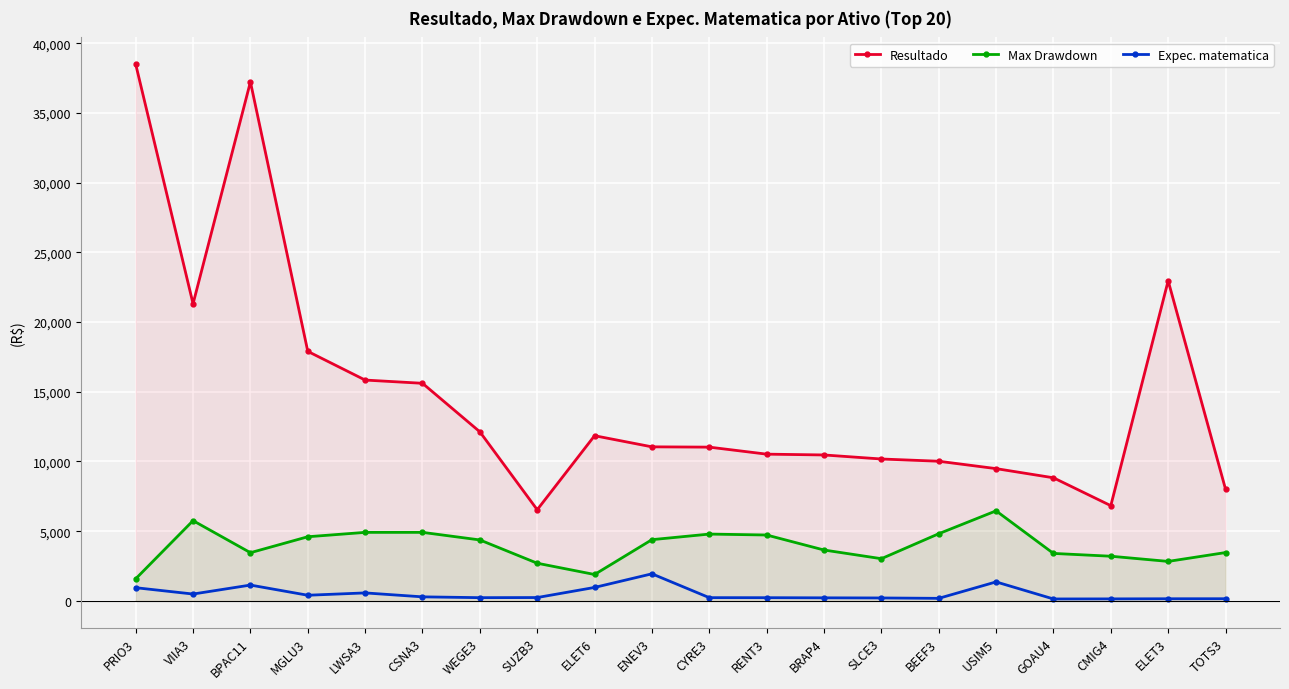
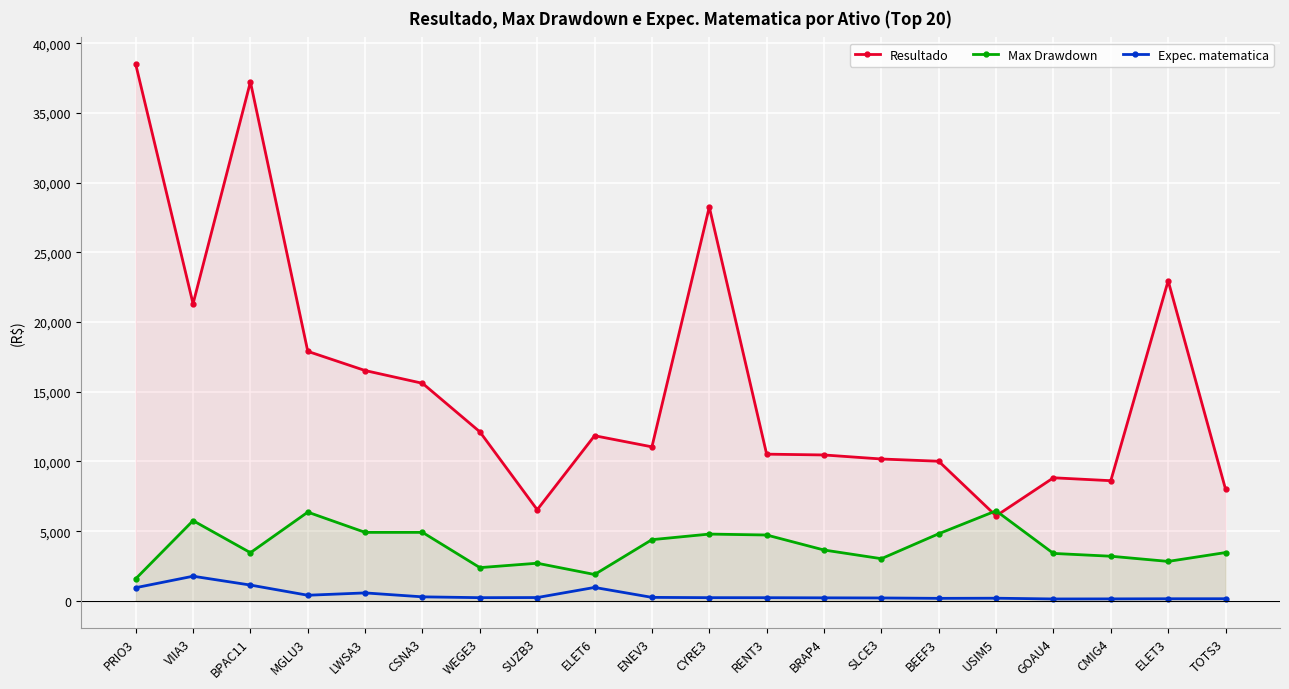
  {
    "Resultado": {
      "PRIO3": "38,500",
      "VIIA3": "21,300",
      "BPAC11": "37,200",
      "MGLU3": "17,900",
-     "LWSA3": "15,800",
+     "LWSA3": "16,500",
      "CSNA3": "15,600",
      "WEGE3": "12,100",
      "SUZB3": "6,500",
      "ELET6": "11,800",
      "ENEV3": "11,100",
-     "CYRE3": "11,000",
+     "CYRE3": "28,300",
      "RENT3": "10,500",
      "BRAP4": "10,500",
      "SLCE3": "10,200",
      "BEEF3": "10,000",
-     "USIM5": "9,500",
+     "USIM5": "6,100",
      "GOAU4": "8,800",
-     "CMIG4": "6,800",
+     "CMIG4": "8,600",
      "ELET3": "23,000",
      "TOTS3": "8,000"
    },
    "Max Drawdown": {
      "PRIO3": "1,600",
      "VIIA3": "5,800",
      "BPAC11": "3,500",
-     "MGLU3": "4,600",
+     "MGLU3": "6,400",
      "LWSA3": "4,900",
      "CSNA3": "4,900",
-     "WEGE3": "4,400",
+     "WEGE3": "2,400",
      "SUZB3": "2,700",
      "ELET6": "1,900",
      "ENEV3": "4,400",
      "CYRE3": "4,800",
      "RENT3": "4,700",
      "BRAP4": "3,700",
      "SLCE3": "3,000",
      "BEEF3": "4,800",
      "USIM5": "6,500",
      "GOAU4": "3,400",
      "CMIG4": "3,200",
      "ELET3": "2,800",
      "TOTS3": "3,500"
    },
    "Expec. matematica": {
      "PRIO3": "900",
-     "VIIA3": "500",
+     "VIIA3": "1,800",
      "BPAC11": "1,100",
      "MGLU3": "400",
      "LWSA3": "600",
      "CSNA3": "300",
      "WEGE3": "200",
      "SUZB3": "200",
      "ELET6": "1,000",
-     "ENEV3": "1,900",
+     "ENEV3": "300",
      "CYRE3": "200",
      "RENT3": "200",
      "BRAP4": "200",
      "SLCE3": "200",
      "BEEF3": "200",
-     "USIM5": "1,400",
+     "USIM5": "200",
      "GOAU4": "100",
      "CMIG4": "100",
      "ELET3": "200",
      "TOTS3": "200"
    }
  }
